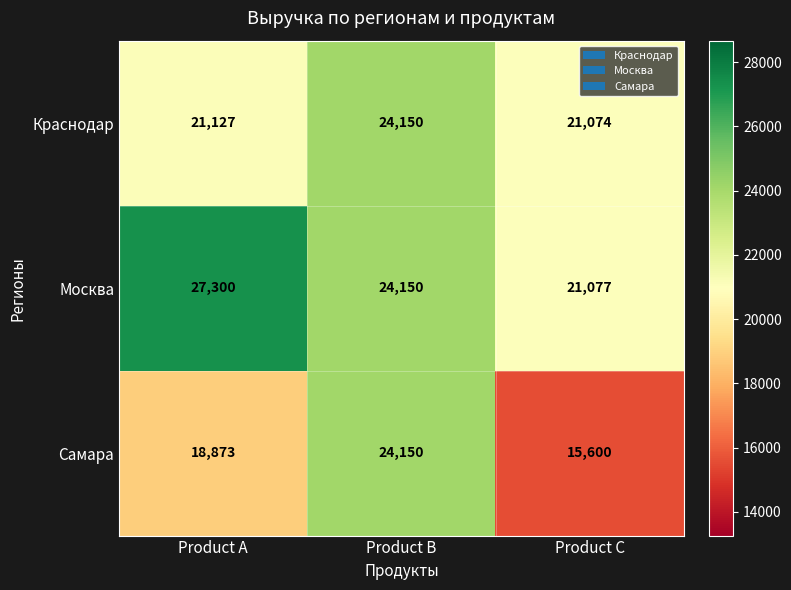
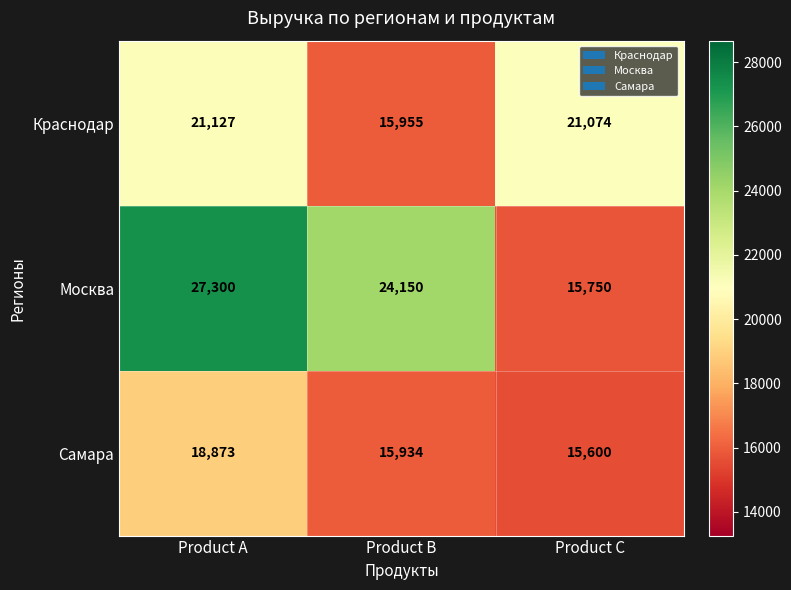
  {
    "Краснодар": {
      "Product A": "21,127",
-     "Product B": "24,150",
+     "Product B": "15,955",
      "Product C": "21,074"
    },
    "Москва": {
      "Product A": "27,300",
      "Product B": "24,150",
-     "Product C": "21,077"
+     "Product C": "15,750"
    },
    "Самара": {
      "Product A": "18,873",
-     "Product B": "24,150",
+     "Product B": "15,934",
      "Product C": "15,600"
    }
  }
